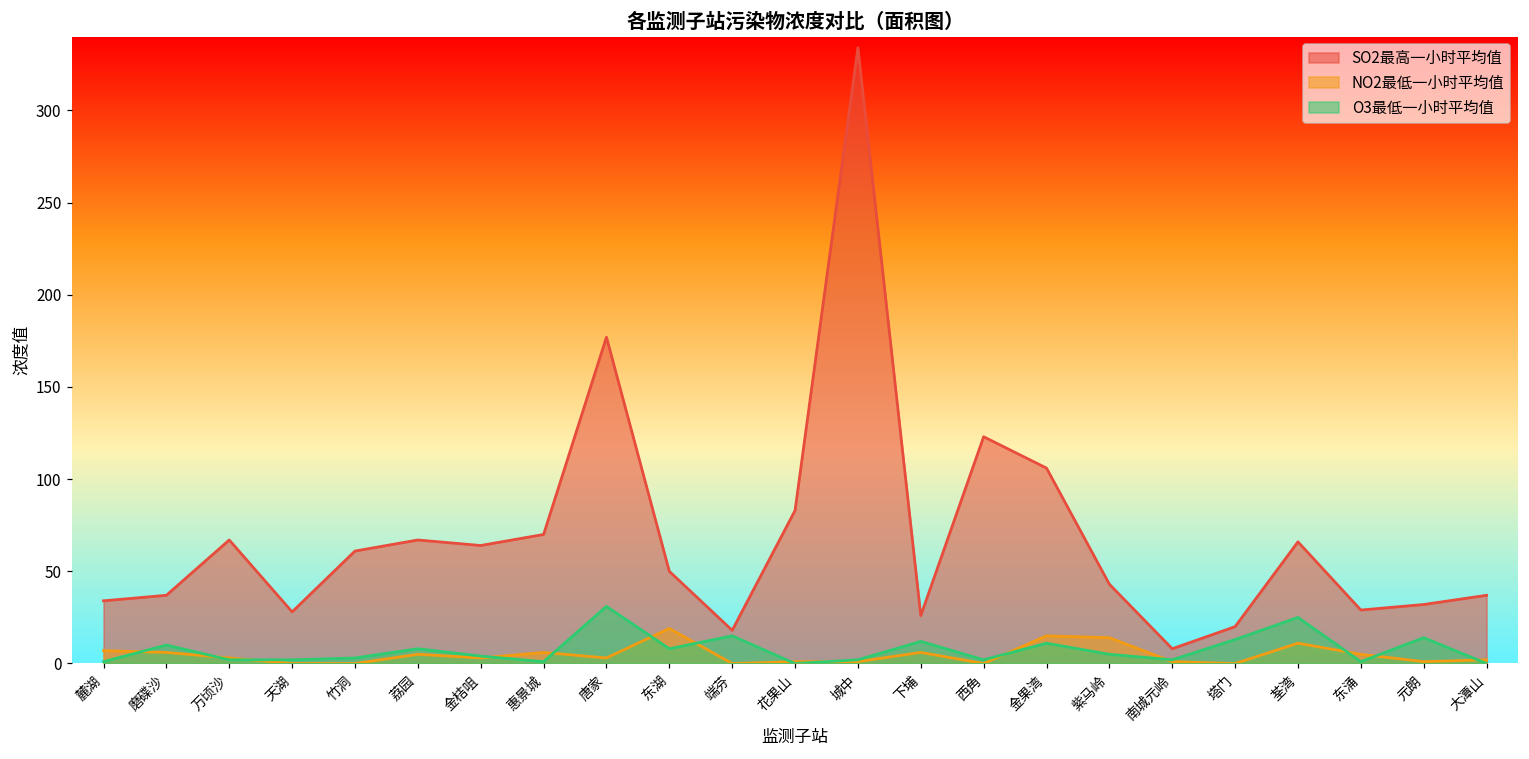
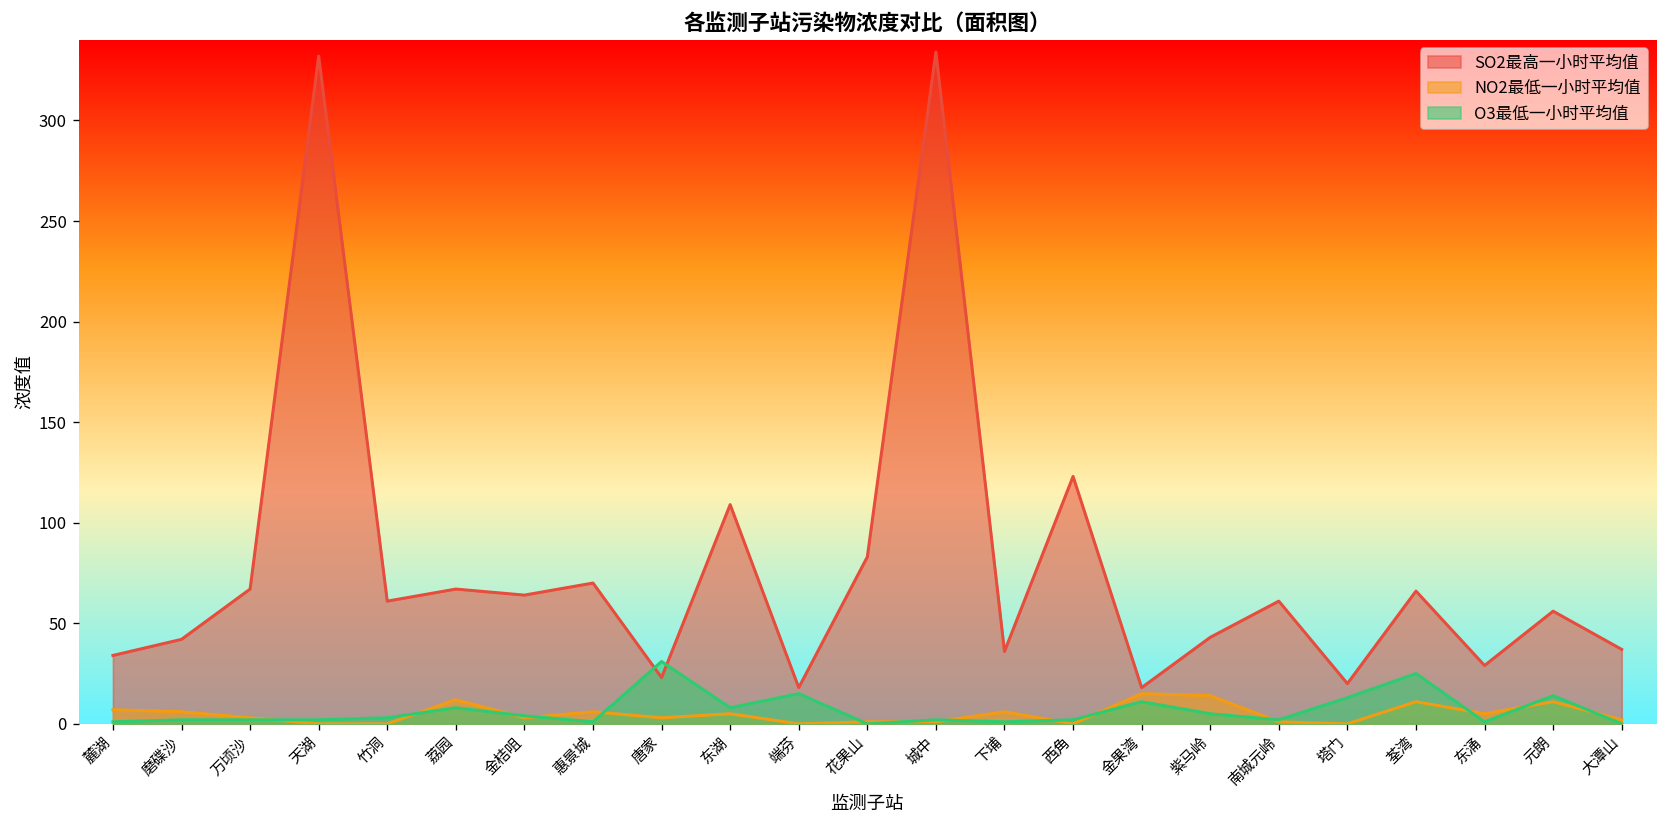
  {
    "SO2最高一小时平均值": {
      "麓湖": 34,
-     "磨碟沙": 37,
+     "磨碟沙": 42,
      "万顷沙": 67,
-     "天湖": 28,
+     "天湖": 332,
      "竹洞": 61,
      "荔园": 67,
      "金桔咀": 64,
      "惠景城": 70,
-     "唐家": 177,
-     "东湖": 50,
+     "唐家": 23,
+     "东湖": 109,
      "端芬": 18,
      "花果山": 83,
      "城中": 334,
-     "下埔": 26,
+     "下埔": 36,
      "西角": 123,
-     "金果湾": 106,
+     "金果湾": 18,
      "紫马岭": 43,
-     "南城元岭": 8,
+     "南城元岭": 61,
      "塔门": 20,
      "荃湾": 66,
      "东涌": 29,
-     "元朗": 32,
+     "元朗": 56,
      "大潭山": 37
    },
    "NO2最低一小时平均值": {
      "麓湖": 7,
      "磨碟沙": 6,
      "天湖": 0,
      "竹洞": 0,
-     "荔园": 5,
+     "荔园": 12,
      "惠景城": 6,
      "唐家": 3,
-     "东湖": 19,
+     "东湖": 5,
      "端芬": 0,
      "下埔": 6,
      "西角": 0,
      "金果湾": 15,
      "紫马岭": 14,
      "塔门": 0,
      "荃湾": 11,
      "东涌": 5,
-     "元朗": 1,
+     "元朗": 11,
      "大潭山": 2
    },
    "O3最低一小时平均值": {
      "麓湖": 1,
-     "磨碟沙": 10,
+     "磨碟沙": 2,
      "天湖": 2,
      "竹洞": 3,
      "荔园": 8,
      "惠景城": 1,
      "唐家": 31,
      "东湖": 8,
      "端芬": 15,
-     "下埔": 12,
+     "下埔": 1,
      "西角": 2,
      "金果湾": 11,
      "紫马岭": 5,
      "塔门": 13,
      "荃湾": 25,
      "东涌": 1,
      "元朗": 14,
      "大潭山": 0
    }
  }
